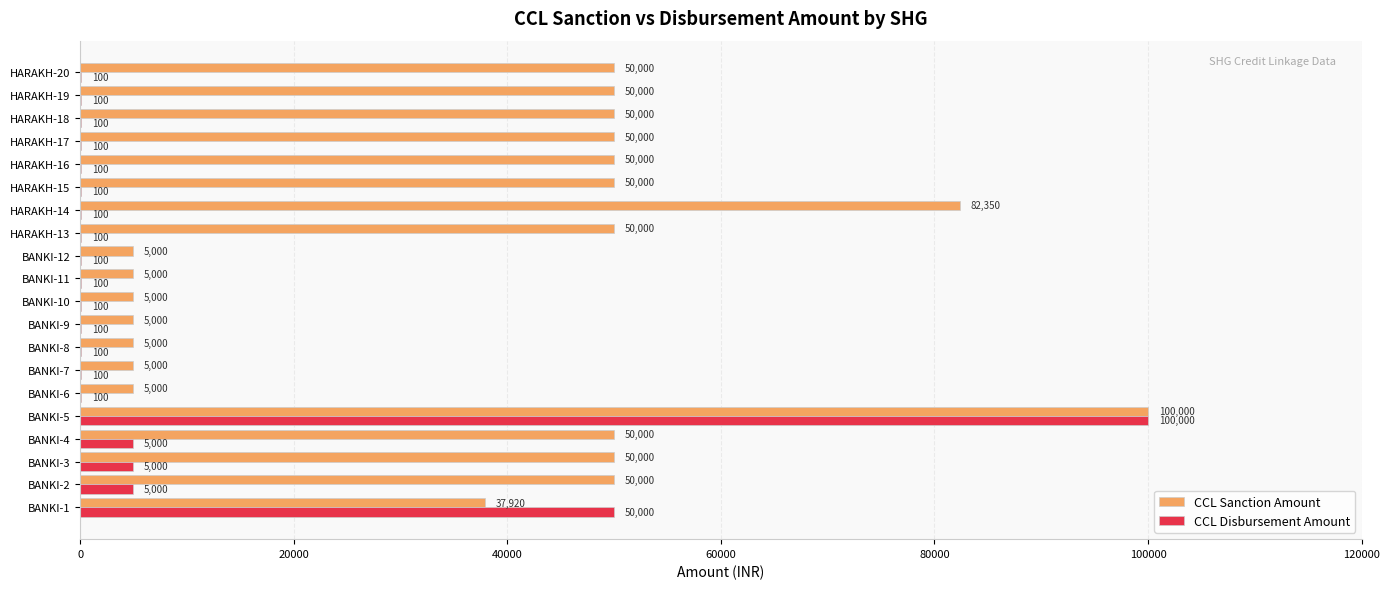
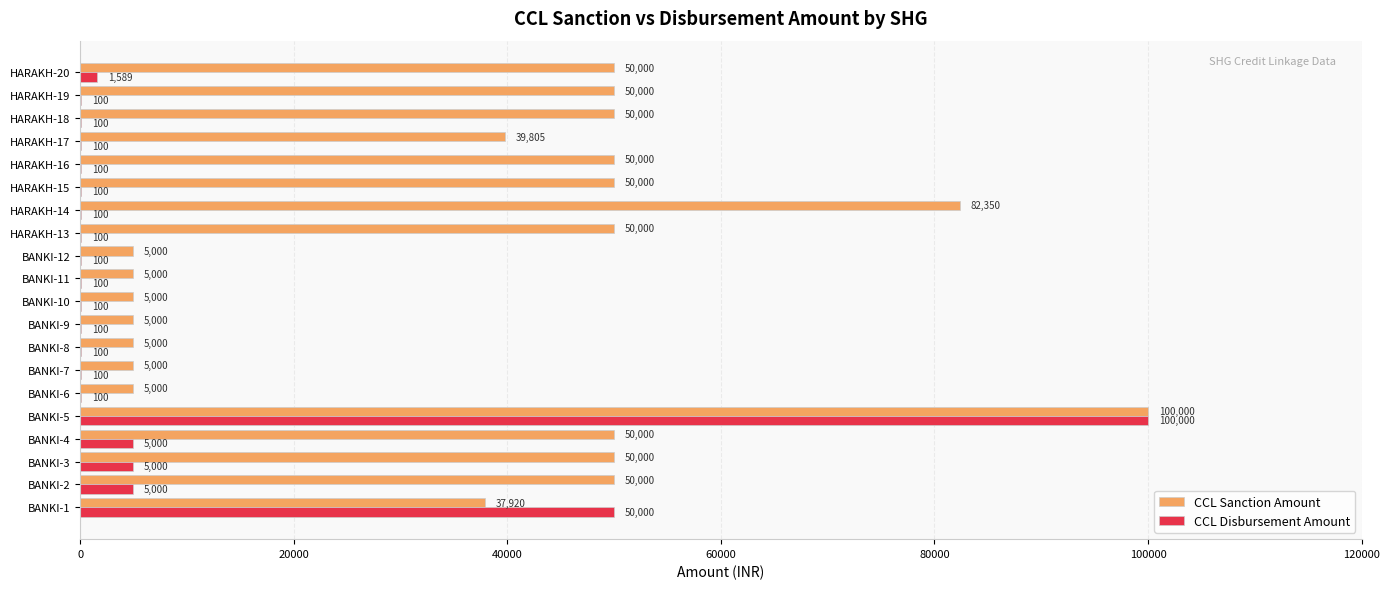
  {
    "CCL Sanction Amount": {
      "HARAKH-20": "50,000",
      "HARAKH-19": "50,000",
      "HARAKH-18": "50,000",
-     "HARAKH-17": "50,000",
+     "HARAKH-17": "39,805",
      "HARAKH-16": "50,000",
      "HARAKH-15": "50,000",
      "HARAKH-14": "82,350",
      "HARAKH-13": "50,000",
      "BANKI-12": "5,000",
      "BANKI-11": "5,000",
      "BANKI-10": "5,000",
      "BANKI-9": "5,000",
      "BANKI-8": "5,000",
      "BANKI-7": "5,000",
      "BANKI-6": "5,000",
      "BANKI-5": "100,000",
      "BANKI-4": "50,000",
      "BANKI-3": "50,000",
      "BANKI-2": "50,000",
      "BANKI-1": "37,920"
    },
    "CCL Disbursement Amount": {
-     "HARAKH-20": "100",
+     "HARAKH-20": "1,589",
      "HARAKH-19": "100",
      "HARAKH-18": "100",
      "HARAKH-17": "100",
      "HARAKH-16": "100",
      "HARAKH-15": "100",
      "HARAKH-14": "100",
      "HARAKH-13": "100",
      "BANKI-12": "100",
      "BANKI-11": "100",
      "BANKI-10": "100",
      "BANKI-9": "100",
      "BANKI-8": "100",
      "BANKI-7": "100",
      "BANKI-6": "100",
      "BANKI-5": "100,000",
      "BANKI-4": "5,000",
      "BANKI-3": "5,000",
      "BANKI-2": "5,000",
      "BANKI-1": "50,000"
    }
  }
